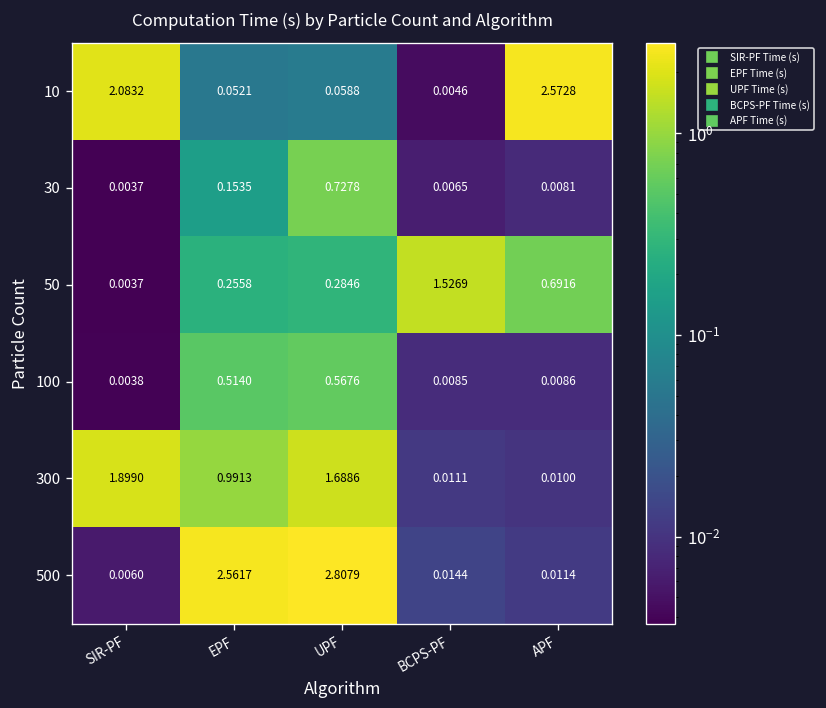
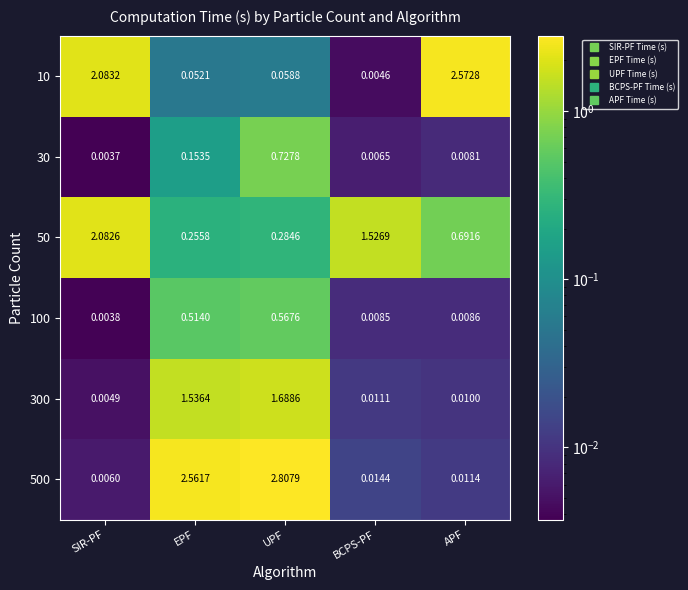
  {
    "10": {
      "SIR-PF": 2.0832,
      "EPF": 0.0521,
      "UPF": 0.0588,
      "BCPS-PF": 0.0046,
      "APF": 2.5728
    },
    "30": {
      "SIR-PF": 0.0037,
      "EPF": 0.1535,
      "UPF": 0.7278,
      "BCPS-PF": 0.0065,
      "APF": 0.0081
    },
    "50": {
-     "SIR-PF": 0.0037,
+     "SIR-PF": 2.0826,
      "EPF": 0.2558,
      "UPF": 0.2846,
      "BCPS-PF": 1.5269,
      "APF": 0.6916
    },
    "100": {
      "SIR-PF": 0.0038,
      "EPF": 0.5140,
      "UPF": 0.5676,
      "BCPS-PF": 0.0085,
      "APF": 0.0086
    },
    "300": {
-     "SIR-PF": 1.8990,
-     "EPF": 0.9913,
+     "SIR-PF": 0.0049,
+     "EPF": 1.5364,
      "UPF": 1.6886,
      "BCPS-PF": 0.0111,
      "APF": 0.0100
    },
    "500": {
      "SIR-PF": 0.0060,
      "EPF": 2.5617,
      "UPF": 2.8079,
      "BCPS-PF": 0.0144,
      "APF": 0.0114
    }
  }
